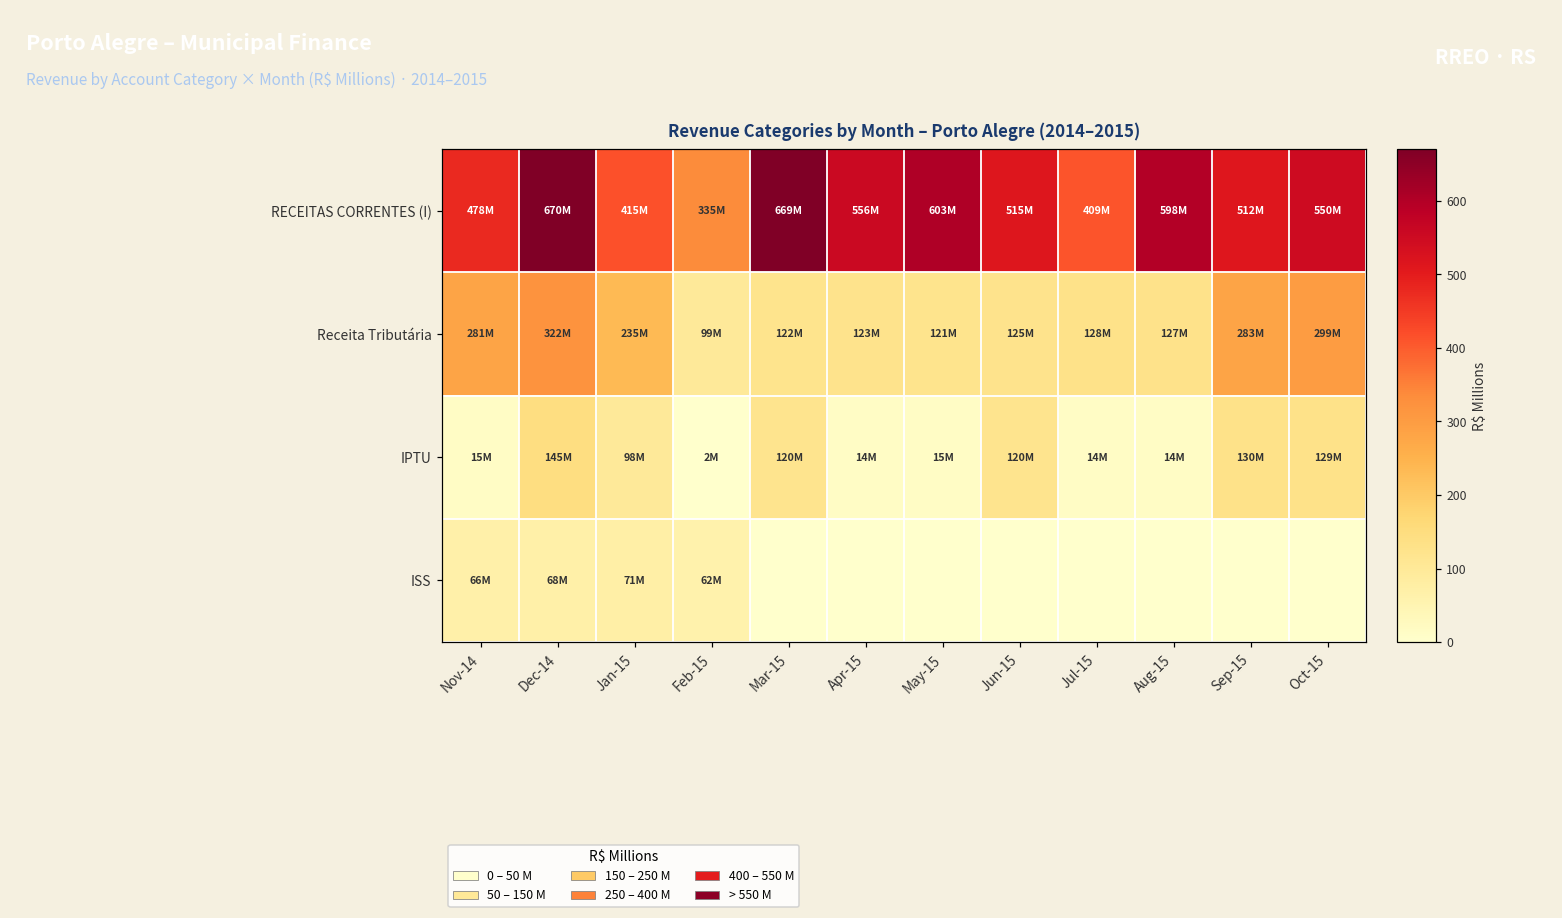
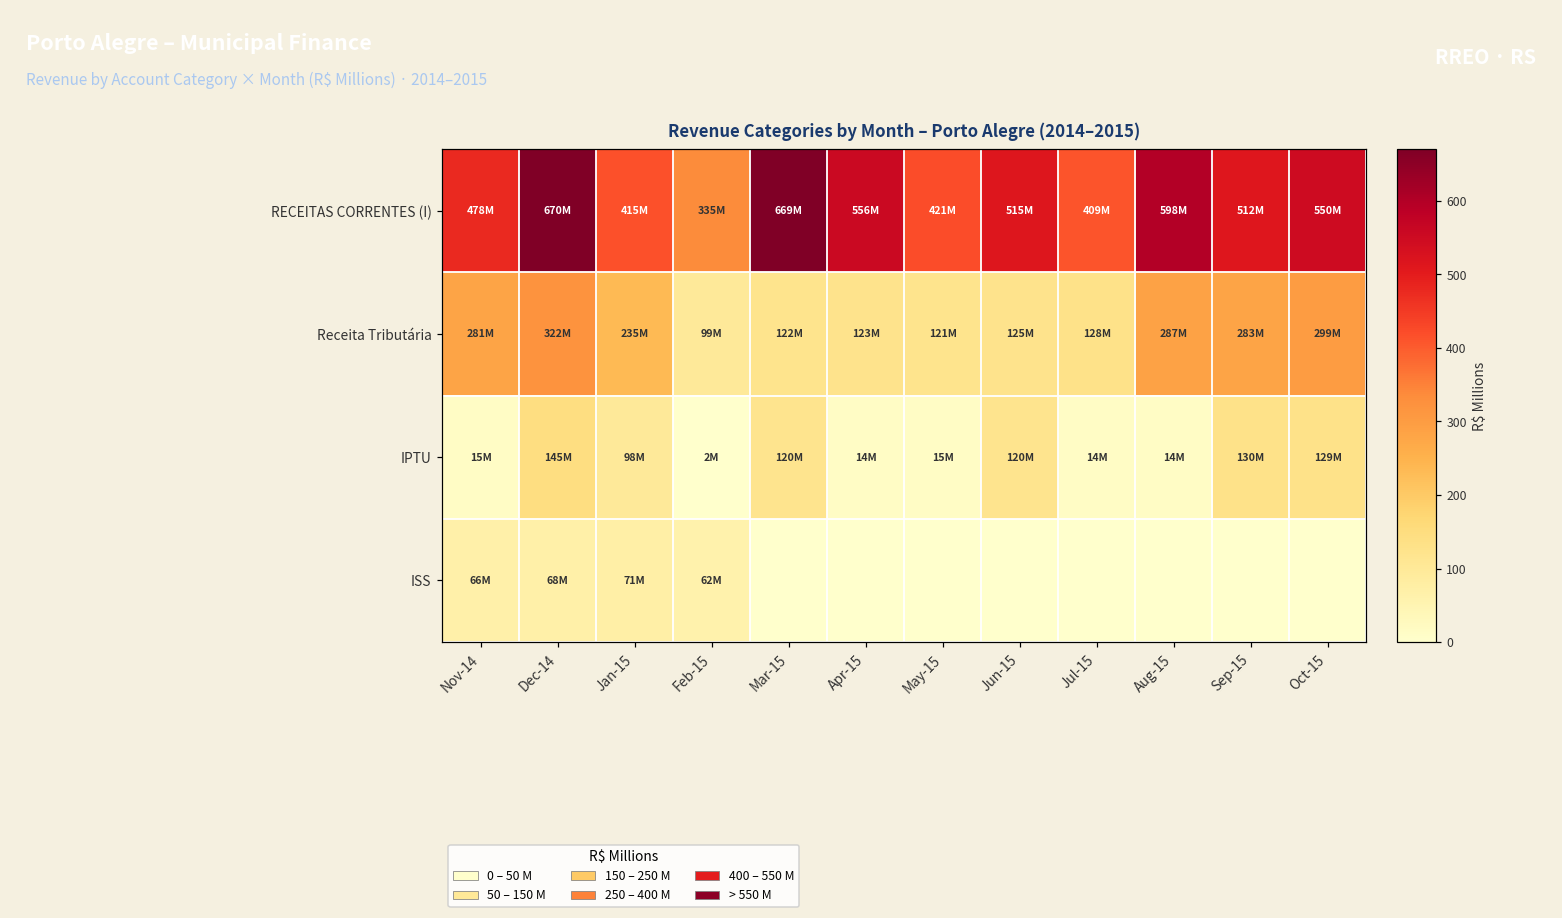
  {
    "RECEITAS CORRENTES (I)": {
      "Nov-14": "478M",
      "Dec-14": "670M",
      "Jan-15": "415M",
      "Feb-15": "335M",
      "Mar-15": "669M",
      "Apr-15": "556M",
-     "May-15": "603M",
+     "May-15": "421M",
      "Jun-15": "515M",
      "Jul-15": "409M",
      "Aug-15": "598M",
      "Sep-15": "512M",
      "Oct-15": "550M"
    },
    "Receita Tributária": {
      "Nov-14": "281M",
      "Dec-14": "322M",
      "Jan-15": "235M",
      "Feb-15": "99M",
      "Mar-15": "122M",
      "Apr-15": "123M",
      "May-15": "121M",
      "Jun-15": "125M",
      "Jul-15": "128M",
-     "Aug-15": "127M",
+     "Aug-15": "287M",
      "Sep-15": "283M",
      "Oct-15": "299M"
    },
    "IPTU": {
      "Nov-14": "15M",
      "Dec-14": "145M",
      "Jan-15": "98M",
      "Feb-15": "2M",
      "Mar-15": "120M",
      "Apr-15": "14M",
      "May-15": "15M",
      "Jun-15": "120M",
      "Jul-15": "14M",
      "Aug-15": "14M",
      "Sep-15": "130M",
      "Oct-15": "129M"
    },
    "ISS": {
      "Nov-14": "66M",
      "Dec-14": "68M",
      "Jan-15": "71M",
      "Feb-15": "62M"
    }
  }
